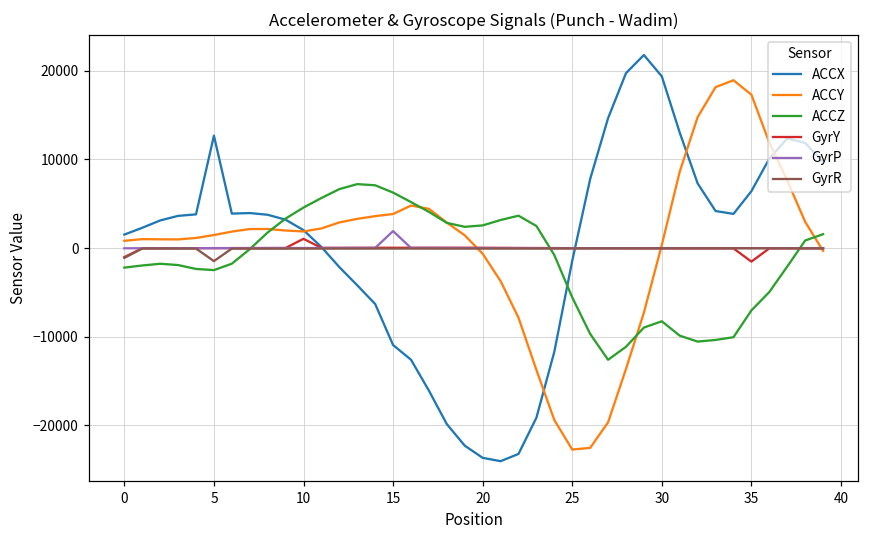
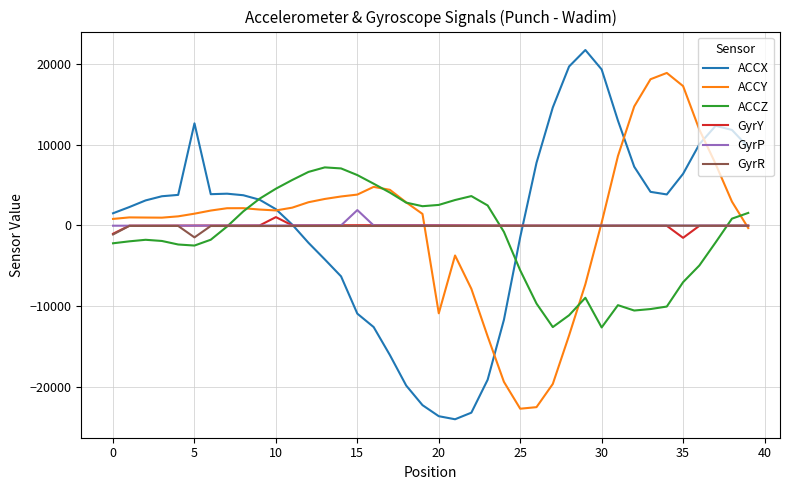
  {
    "ACCX": {
      "0": 2000,
      "5": 13000,
      "15": -11000,
      "20": -24000,
      "25": -1000,
      "30": 19000,
      "35": 6000
    },
    "ACCY": {
      "0": 1000,
      "5": 1000,
      "15": 4000,
-     "20": -1000,
+     "20": -11000,
      "25": -23000,
      "30": 0,
      "35": 17000
    },
    "ACCZ": {
      "0": -2000,
      "5": -2000,
      "10": 5000,
      "15": 6000,
      "20": 3000,
      "25": -6000,
-     "30": -8000,
+     "30": -13000,
      "35": -7000
    },
    "GyrY": {
      "10": 1000,
      "35": -2000
    },
    "GyrP": {
      "0": 0,
      "15": 2000
    },
    "GyrR": {
      "5": -1000
    }
  }
